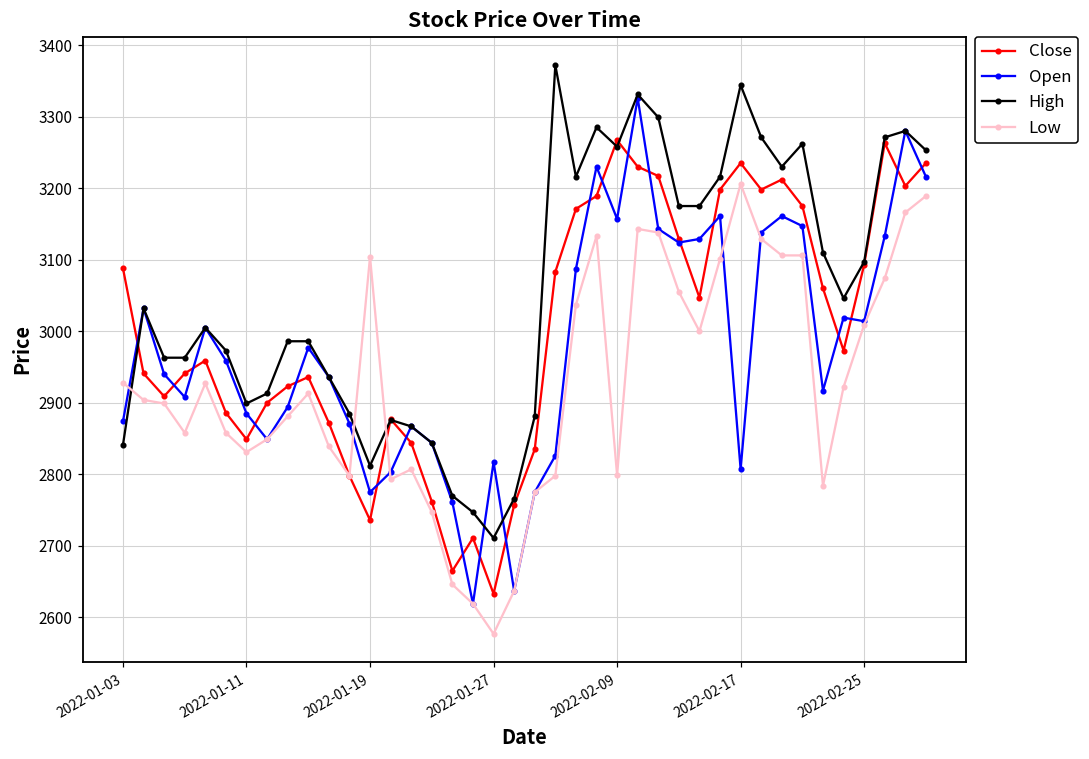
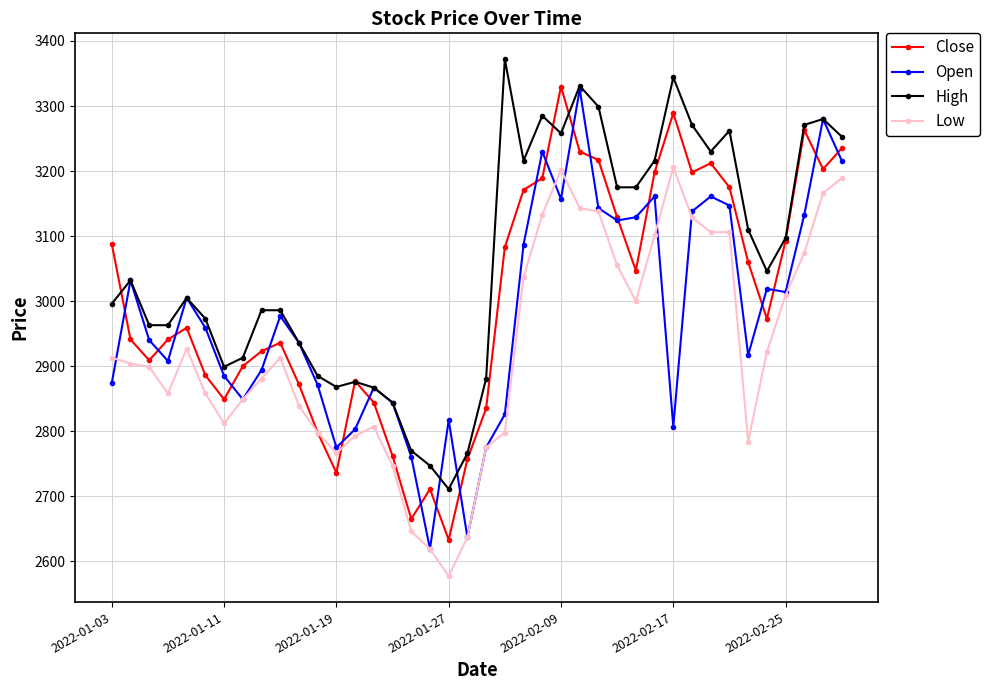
  {
    "Close": {
      "2022-01-03": 3090,
      "2022-01-11": 2850,
      "2022-01-19": 2740,
      "2022-01-27": 2630,
-     "2022-02-09": 3270,
-     "2022-02-17": 3240,
+     "2022-02-09": 3330,
+     "2022-02-17": 3290,
      "2022-02-25": 3090
    },
    "Open": {
      "2022-01-03": 2870,
      "2022-01-11": 2890,
      "2022-01-19": 2780,
      "2022-01-27": 2820,
      "2022-02-09": 3160,
      "2022-02-17": 2810,
      "2022-02-25": 3010
    },
    "High": {
-     "2022-01-03": 2840,
+     "2022-01-03": 3000,
      "2022-01-11": 2900,
-     "2022-01-19": 2810,
+     "2022-01-19": 2870,
      "2022-01-27": 2710,
      "2022-02-09": 3260,
      "2022-02-17": 3340,
      "2022-02-25": 3100
    },
    "Low": {
-     "2022-01-03": 2930,
-     "2022-01-11": 2830,
-     "2022-01-19": 3100,
+     "2022-01-03": 2910,
+     "2022-01-11": 2810,
+     "2022-01-19": 2770,
      "2022-01-27": 2580,
-     "2022-02-09": 2800,
+     "2022-02-09": 3200,
      "2022-02-17": 3210,
      "2022-02-25": 3010
    }
  }
